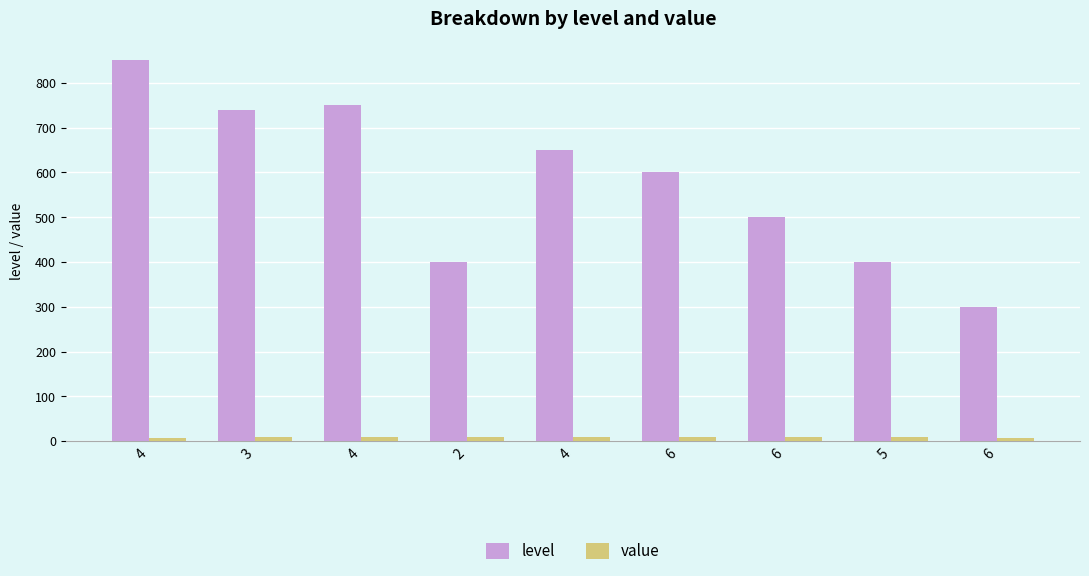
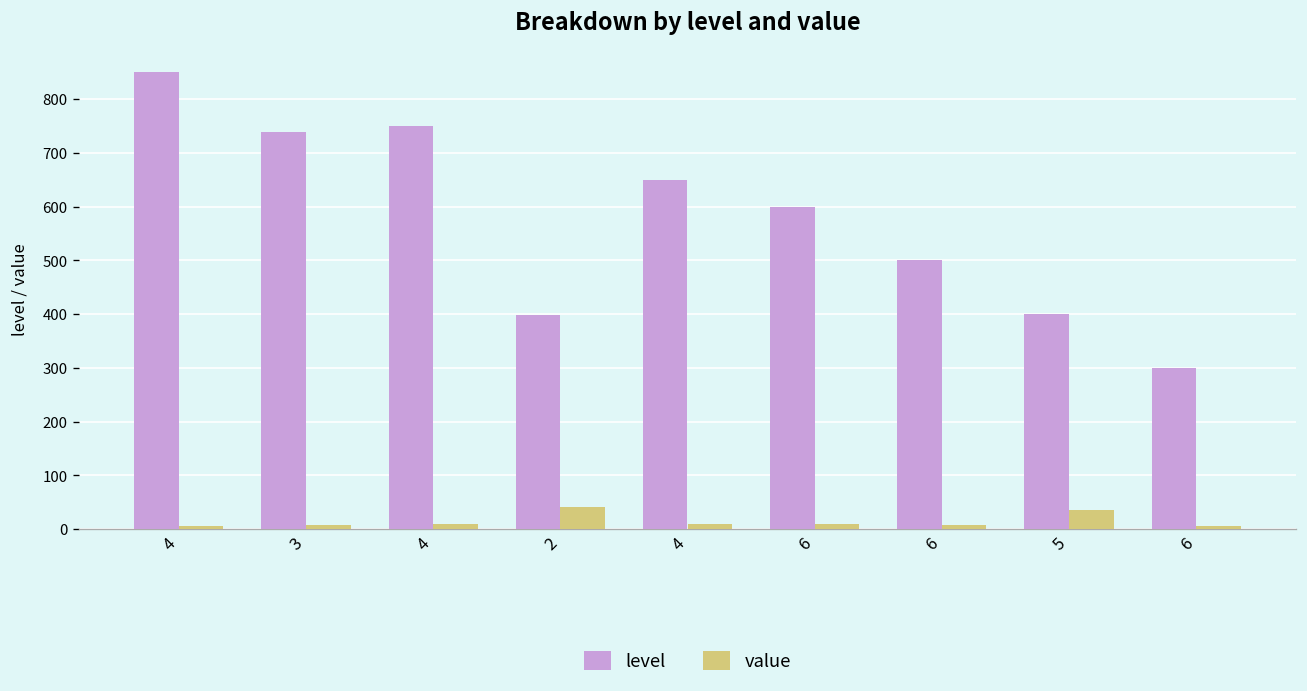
  {
    "level": {
      "3": 740,
      "2": 400,
      "5": 400
    },
    "value": {
      "3": 10,
-     "2": 10,
-     "5": 10
+     "2": 40,
+     "5": 40
    }
  }
